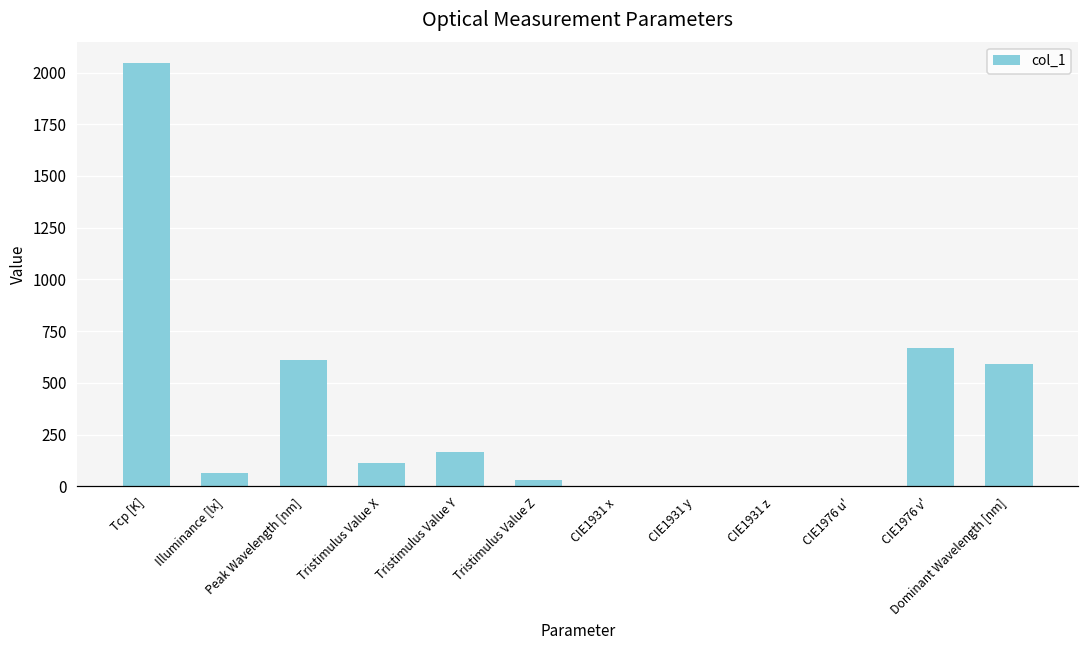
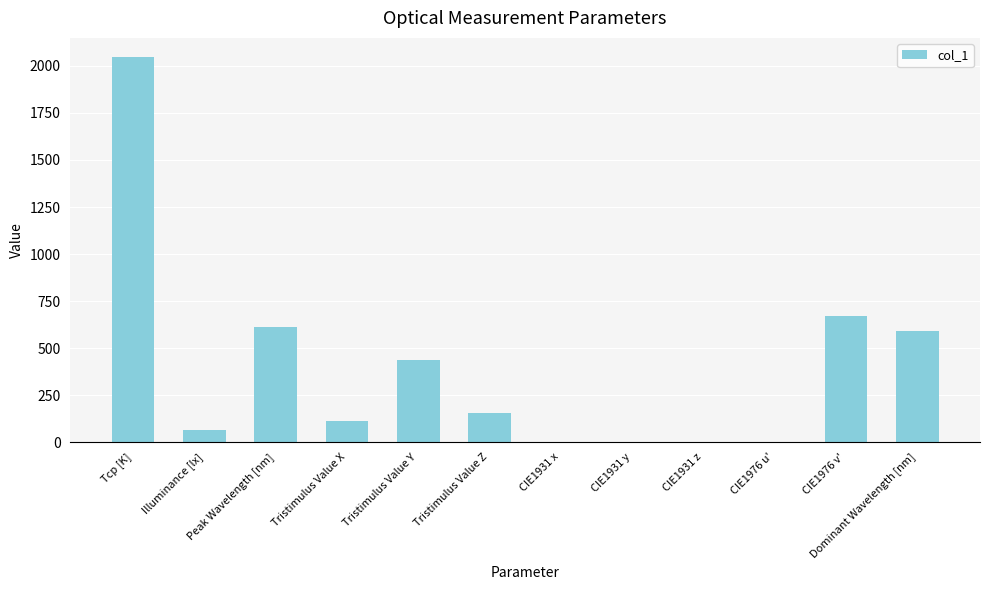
  {
    "Tcp [K]": 2050,
    "Illuminance [lx]": 60,
    "Peak Wavelength [nm]": 610,
    "Tristimulus Value X": 110,
-   "Tristimulus Value Y": 170,
-   "Tristimulus Value Z": 30,
+   "Tristimulus Value Y": 440,
+   "Tristimulus Value Z": 150,
    "CIE1976 v'": 670,
    "Dominant Wavelength [nm]": 590
  }
